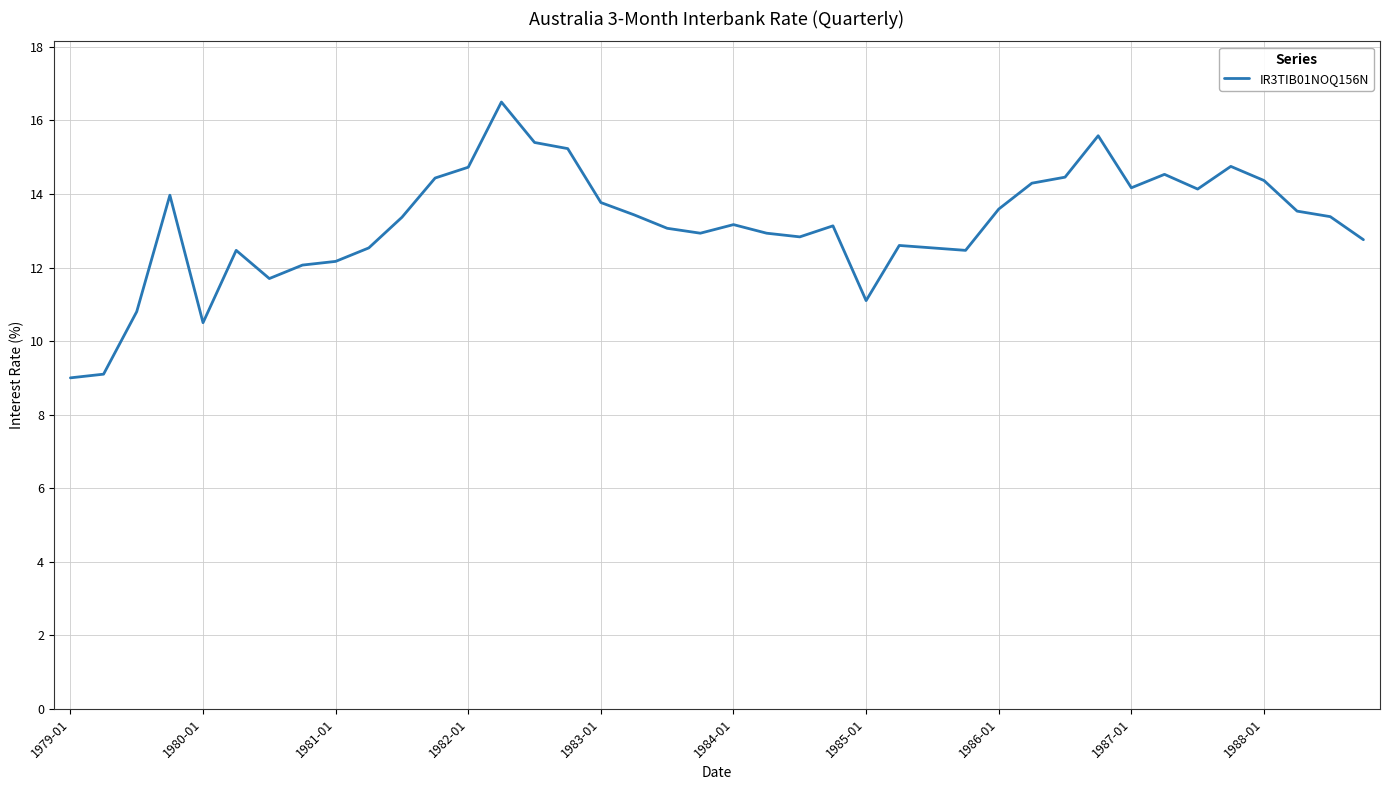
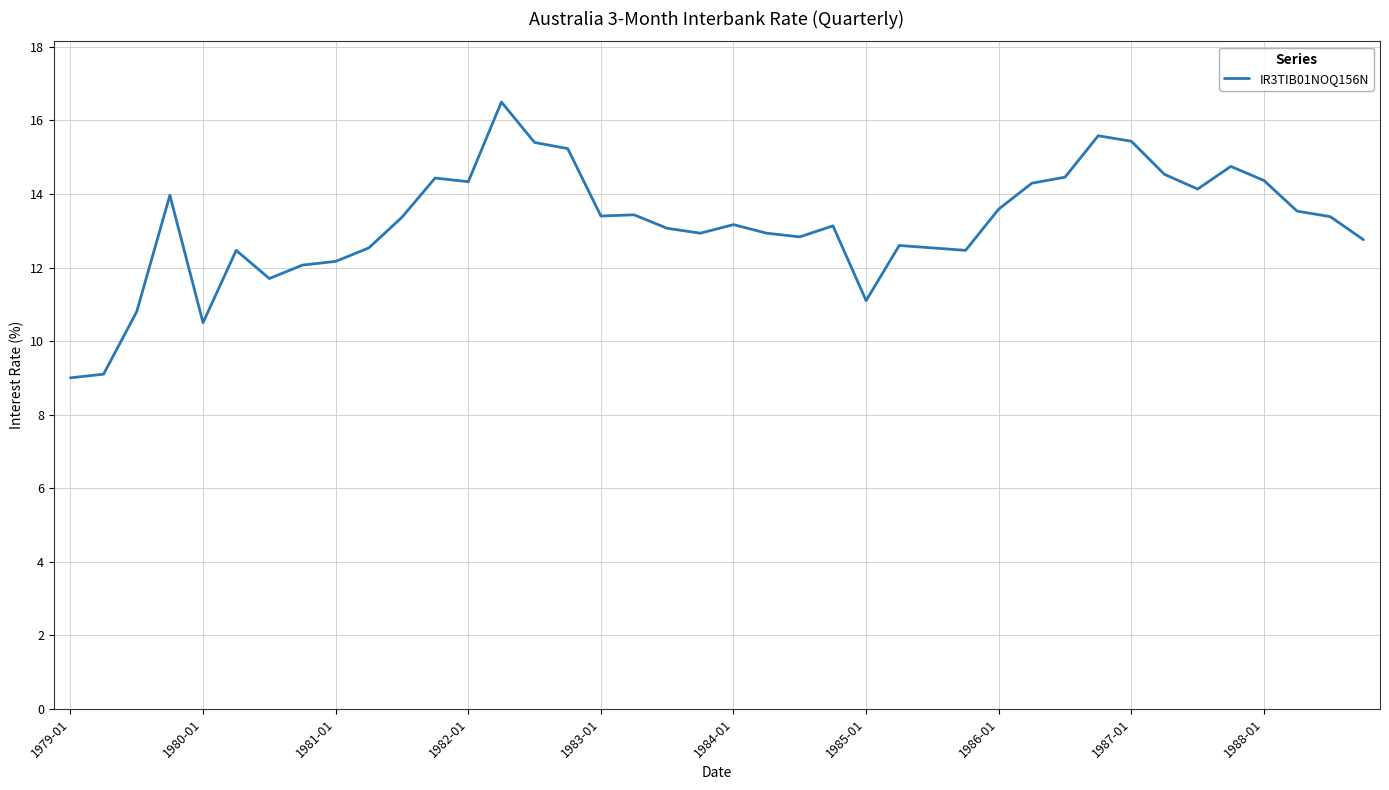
  {
    "1979-01": 9.0,
    "1980-01": 10.5,
    "1981-01": 12.2,
-   "1982-01": 14.7,
-   "1983-01": 13.8,
+   "1982-01": 14.3,
+   "1983-01": 13.4,
    "1984-01": 13.2,
    "1985-01": 11.1,
    "1986-01": 13.6,
-   "1987-01": 14.2,
+   "1987-01": 15.4,
    "1988-01": 14.4
  }
